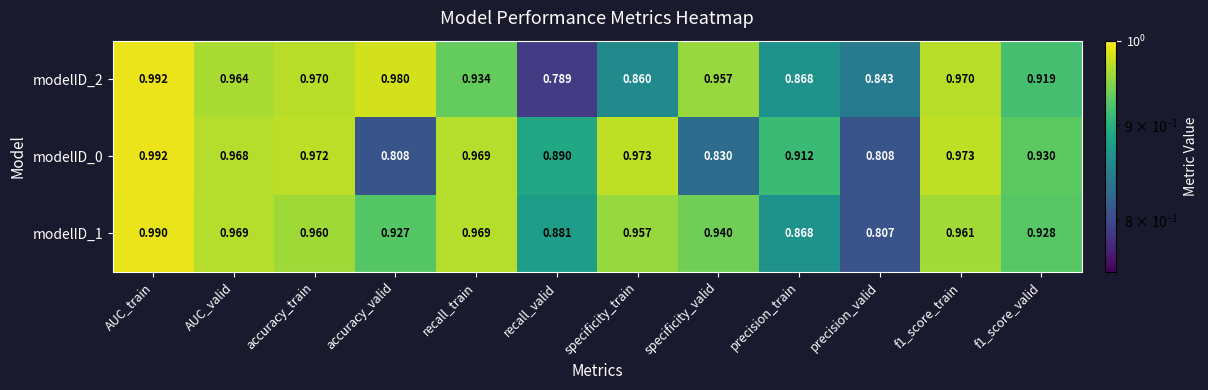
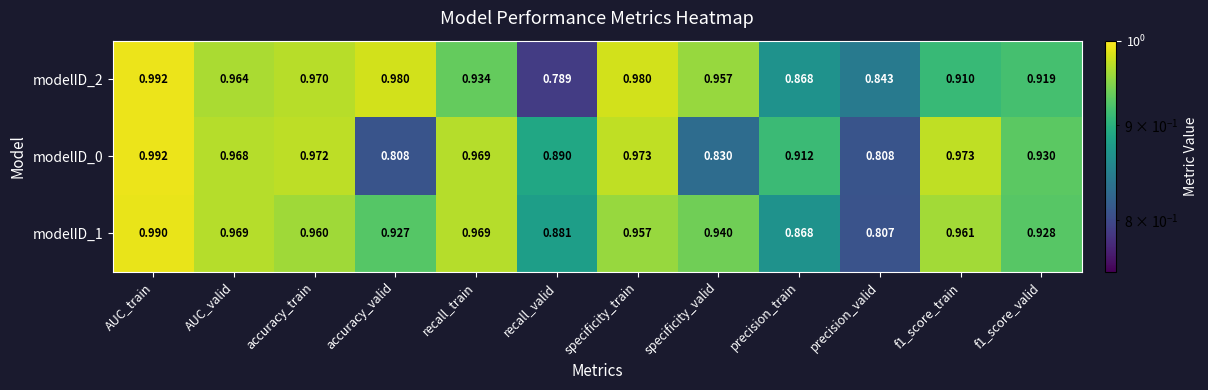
  {
    "modelID_2": {
      "AUC_train": 0.992,
      "AUC_valid": 0.964,
      "accuracy_train": 0.970,
      "accuracy_valid": 0.980,
      "recall_train": 0.934,
      "recall_valid": 0.789,
-     "specificity_train": 0.860,
+     "specificity_train": 0.980,
      "specificity_valid": 0.957,
      "precision_train": 0.868,
      "precision_valid": 0.843,
-     "f1_score_train": 0.970,
+     "f1_score_train": 0.910,
      "f1_score_valid": 0.919
    },
    "modelID_0": {
      "AUC_train": 0.992,
      "AUC_valid": 0.968,
      "accuracy_train": 0.972,
      "accuracy_valid": 0.808,
      "recall_train": 0.969,
      "recall_valid": 0.890,
      "specificity_train": 0.973,
      "specificity_valid": 0.830,
      "precision_train": 0.912,
      "precision_valid": 0.808,
      "f1_score_train": 0.973,
      "f1_score_valid": 0.930
    },
    "modelID_1": {
      "AUC_train": 0.990,
      "AUC_valid": 0.969,
      "accuracy_train": 0.960,
      "accuracy_valid": 0.927,
      "recall_train": 0.969,
      "recall_valid": 0.881,
      "specificity_train": 0.957,
      "specificity_valid": 0.940,
      "precision_train": 0.868,
      "precision_valid": 0.807,
      "f1_score_train": 0.961,
      "f1_score_valid": 0.928
    }
  }
